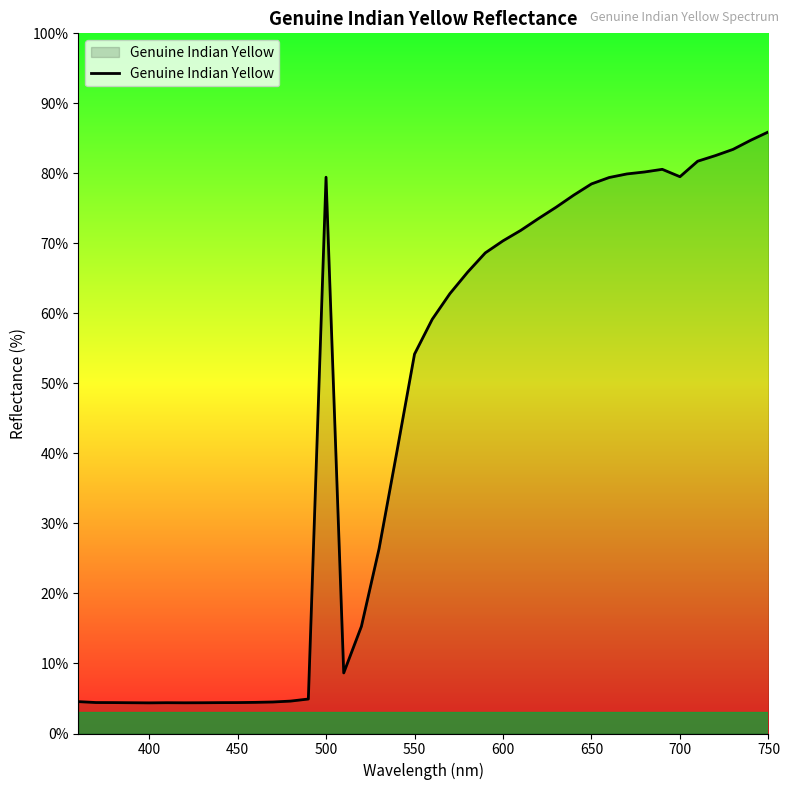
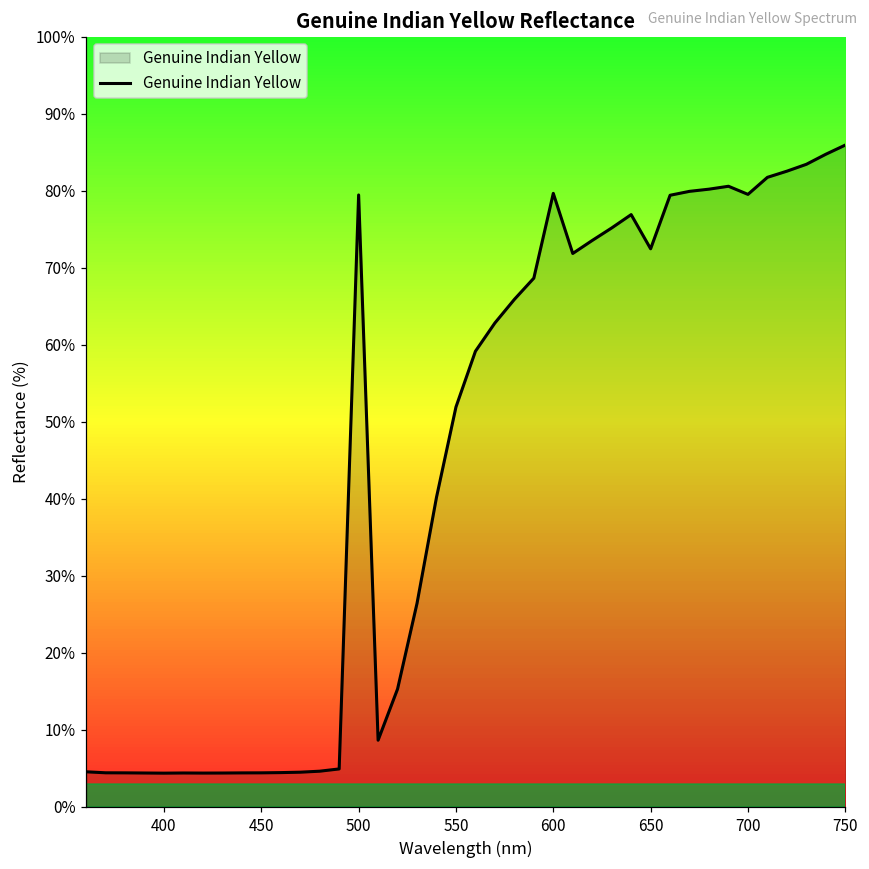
  {
    "400": "4%",
    "450": "4%",
    "500": "79%",
-   "550": "54%",
-   "600": "70%",
-   "650": "78%",
+   "550": "52%",
+   "600": "80%",
+   "650": "72%",
    "700": "80%",
    "750": "86%"
  }
